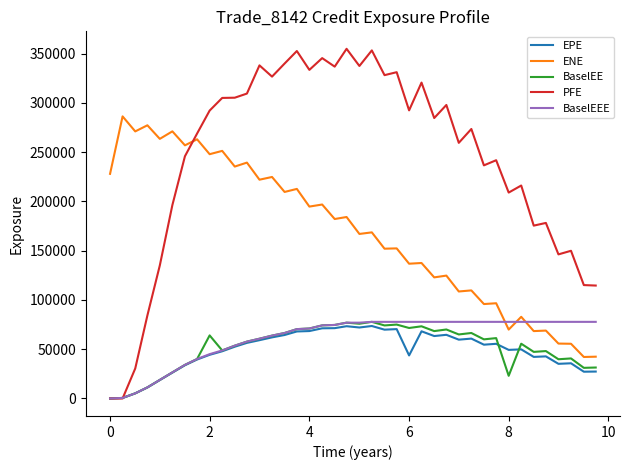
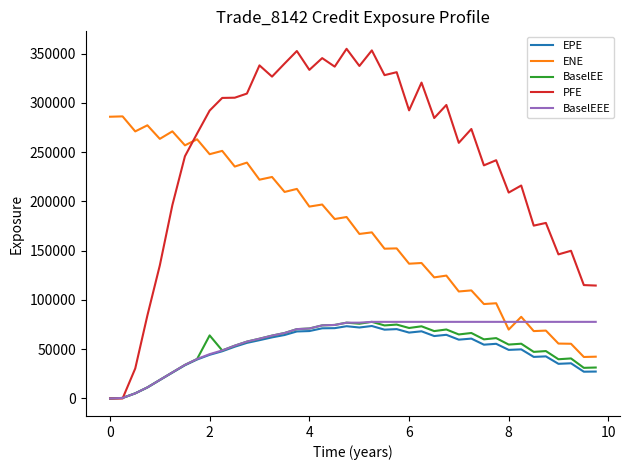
  {
    "EPE": {
      "4": 70000,
-     "6": 40000,
+     "6": 70000,
      "8": 50000
    },
    "ENE": {
-     "0": 230000,
+     "0": 290000,
      "2": 250000,
      "4": 190000,
      "6": 140000,
      "8": 70000
    },
    "BaselEE": {
      "2": 60000,
      "6": 70000,
-     "8": 20000
+     "8": 50000
    },
    "PFE": {
      "2": 290000,
      "4": 330000,
      "6": 290000,
      "8": 210000
    },
    "BaselEEE": {
      "6": 80000,
      "8": 80000
    }
  }
